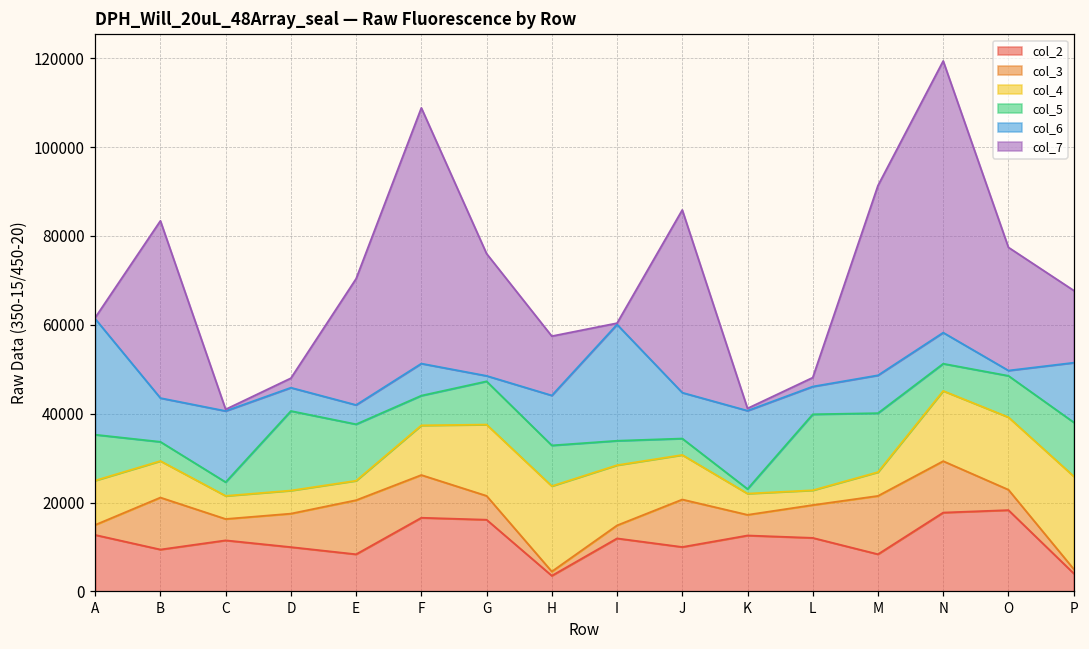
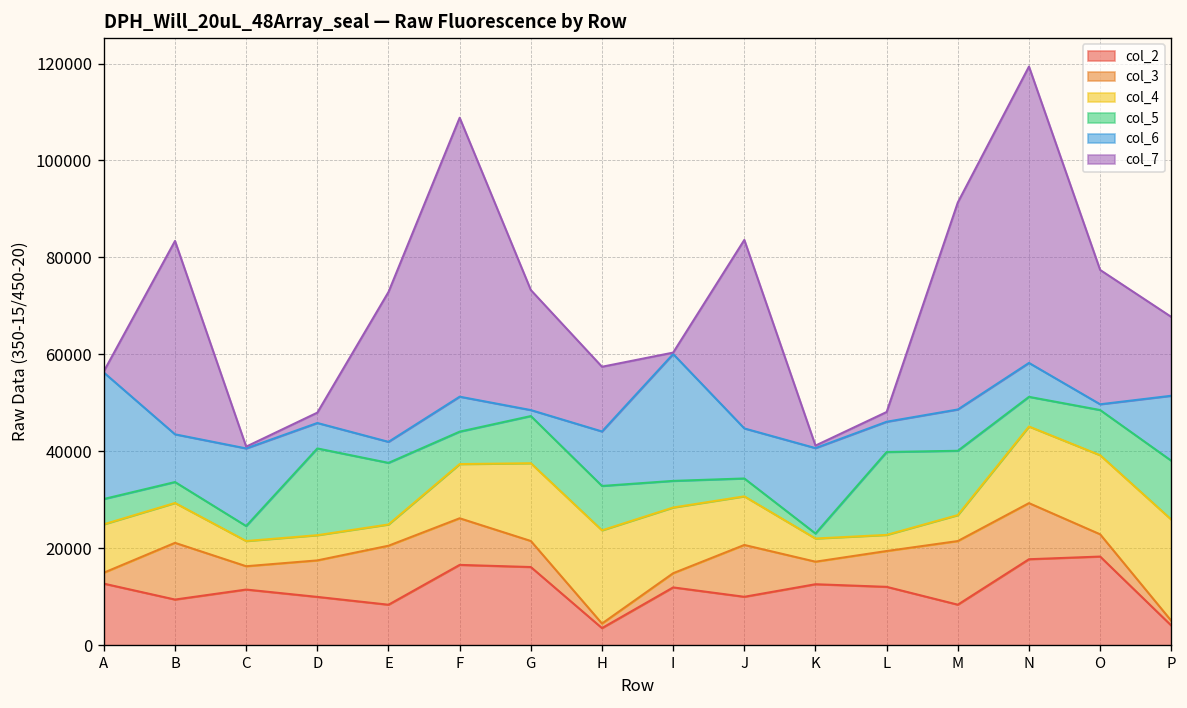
  {
    "col_4": {
      "A": 10000,
      "B": 8000,
      "C": 5000,
      "D": 5000,
      "E": 4000,
      "F": 11000,
      "G": 16000,
      "H": 19000,
      "I": 14000,
      "J": 10000,
      "K": 5000,
      "L": 3000,
      "M": 5000,
      "N": 16000,
      "O": 16000,
      "P": 21000
    },
    "col_5": {
-     "A": 10000,
+     "A": 5000,
      "B": 4000,
      "C": 3000,
      "D": 18000,
      "E": 13000,
      "F": 7000,
      "G": 10000,
      "H": 9000,
      "I": 5000,
      "J": 4000,
      "K": 1000,
      "L": 17000,
      "M": 13000,
      "N": 6000,
      "O": 9000,
      "P": 12000
    },
    "col_6": {
      "B": 10000,
      "D": 5000,
      "E": 4000,
      "F": 7000,
      "G": 1000,
      "H": 11000,
      "J": 10000,
      "L": 6000,
      "M": 9000,
      "N": 7000,
      "O": 1000,
      "P": 13000
    },
    "col_7": {
      "B": 40000,
      "D": 2000,
-     "E": 28000,
+     "E": 31000,
      "F": 58000,
-     "G": 27000,
+     "G": 25000,
      "H": 13000,
-     "J": 41000,
+     "J": 39000,
      "L": 2000,
      "M": 43000,
      "N": 61000,
      "O": 28000,
      "P": 16000
    }
  }
